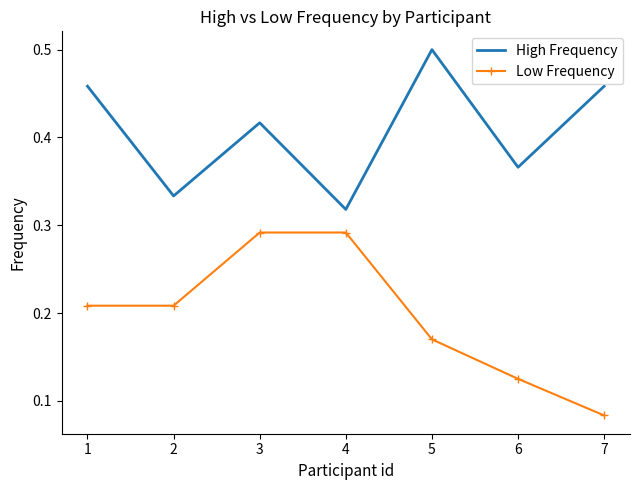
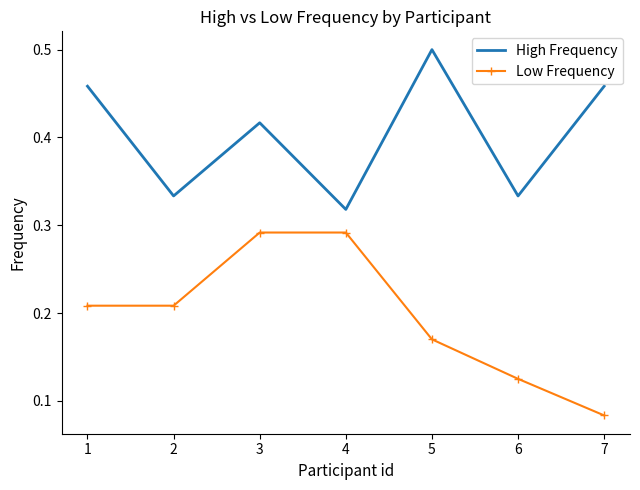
  {
    "High Frequency": {
      "1": 0.46,
      "2": 0.33,
      "3": 0.42,
      "4": 0.32,
      "5": 0.50,
-     "6": 0.37,
+     "6": 0.33,
      "7": 0.46
    },
    "Low Frequency": {
      "1": 0.21,
      "2": 0.21,
      "3": 0.29,
      "4": 0.29,
      "5": 0.17,
      "6": 0.13,
      "7": 0.08
    }
  }
